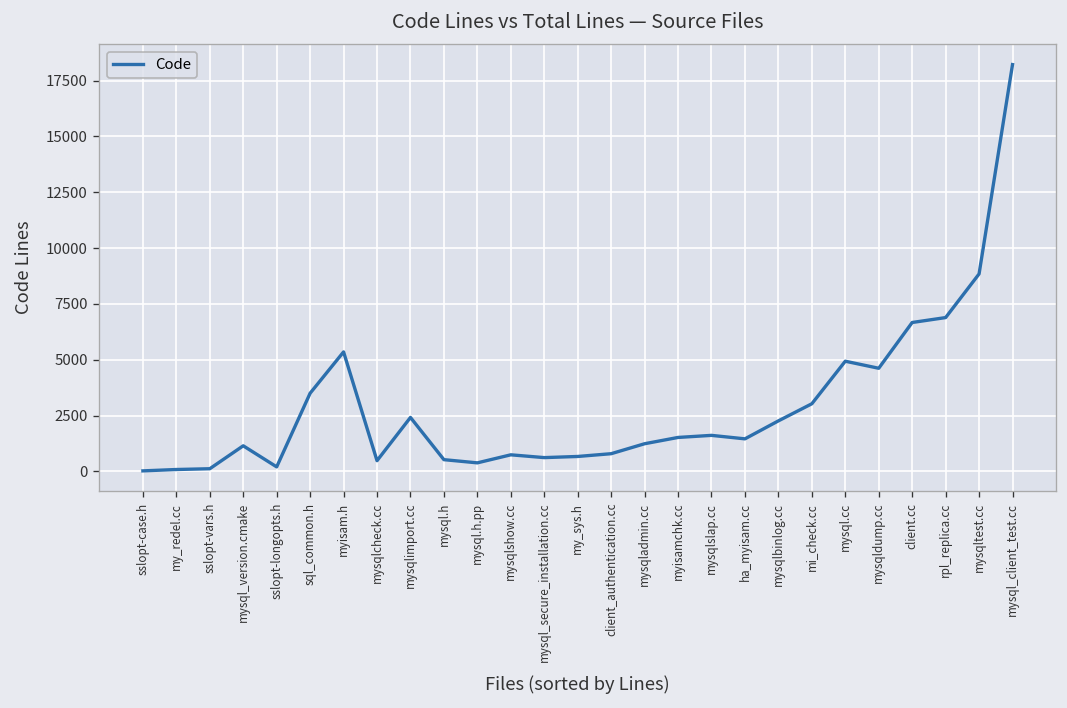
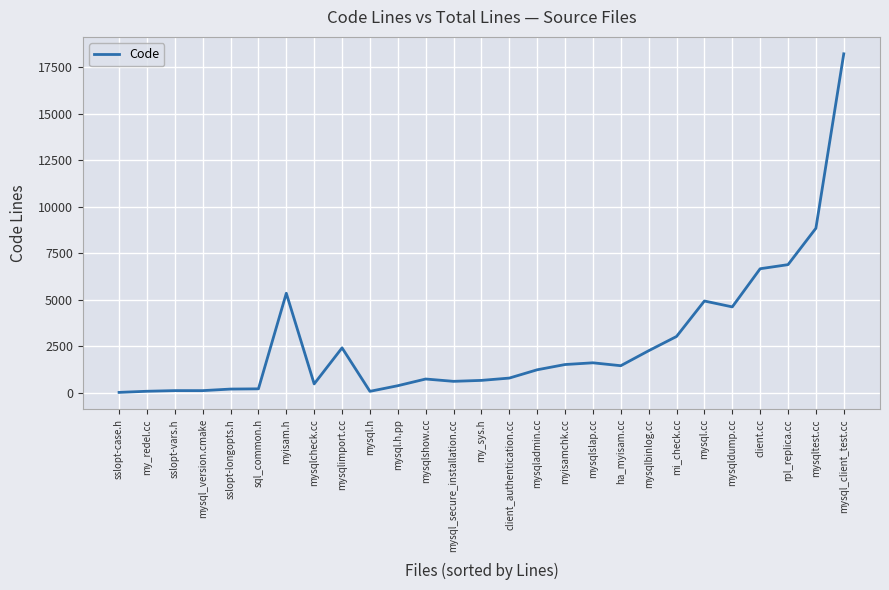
  {
    "sslopt-case.h": 0,
    "my_redel.cc": 100,
    "sslopt-vars.h": 100,
-   "mysql_version.cmake": 1100,
+   "mysql_version.cmake": 100,
    "sslopt-longopts.h": 200,
-   "sql_common.h": 3500,
+   "sql_common.h": 200,
    "myisam.h": 5400,
    "mysqlcheck.cc": 500,
    "mysqlimport.cc": 2400,
-   "mysql.h": 500,
+   "mysql.h": 100,
    "mysql.h.pp": 400,
    "mysqlshow.cc": 700,
    "mysql_secure_installation.cc": 600,
    "my_sys.h": 700,
    "client_authentication.cc": 800,
    "mysqladmin.cc": 1200,
    "myisamchk.cc": 1500,
    "mysqlslap.cc": 1600,
    "ha_myisam.cc": 1500,
    "mysqlbinlog.cc": 2300,
    "mi_check.cc": 3000,
    "mysql.cc": 4900,
    "mysqldump.cc": 4600,
    "client.cc": 6700,
    "rpl_replica.cc": 6900,
    "mysqltest.cc": 8800,
    "mysql_client_test.cc": 18200
  }
